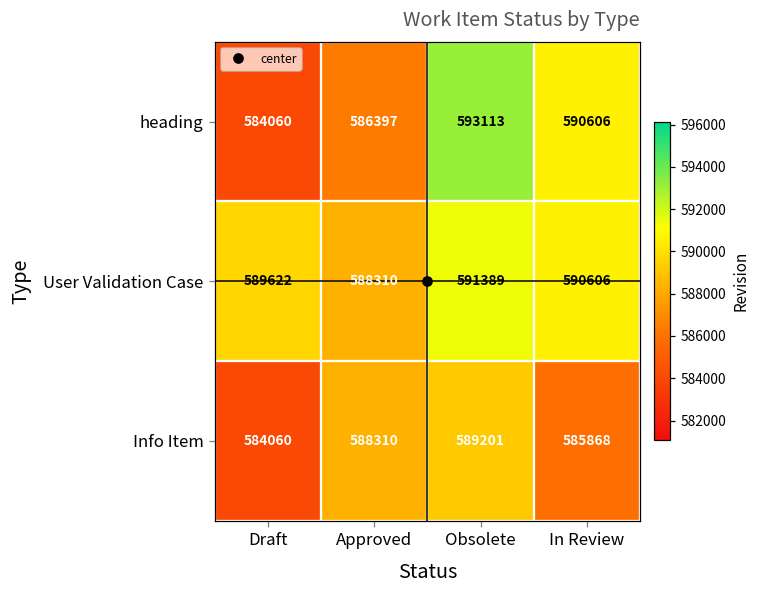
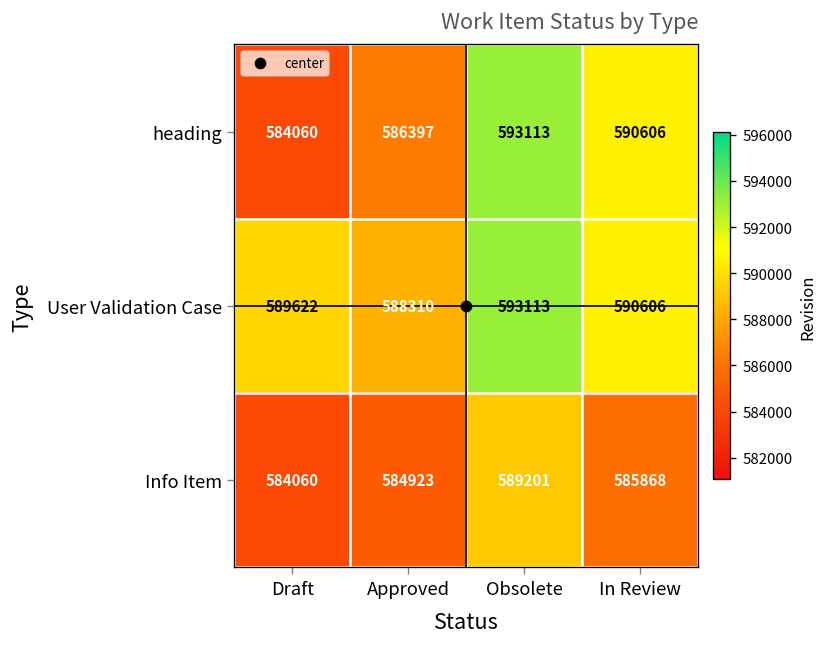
  {
    "heading": {
      "Draft": 584060,
      "Approved": 586397,
      "Obsolete": 593113,
      "In Review": 590606
    },
    "User Validation Case": {
      "Draft": 589622,
      "Approved": 588310,
-     "Obsolete": 591389,
+     "Obsolete": 593113,
      "In Review": 590606
    },
    "Info Item": {
      "Draft": 584060,
-     "Approved": 588310,
+     "Approved": 584923,
      "Obsolete": 589201,
      "In Review": 585868
    }
  }
